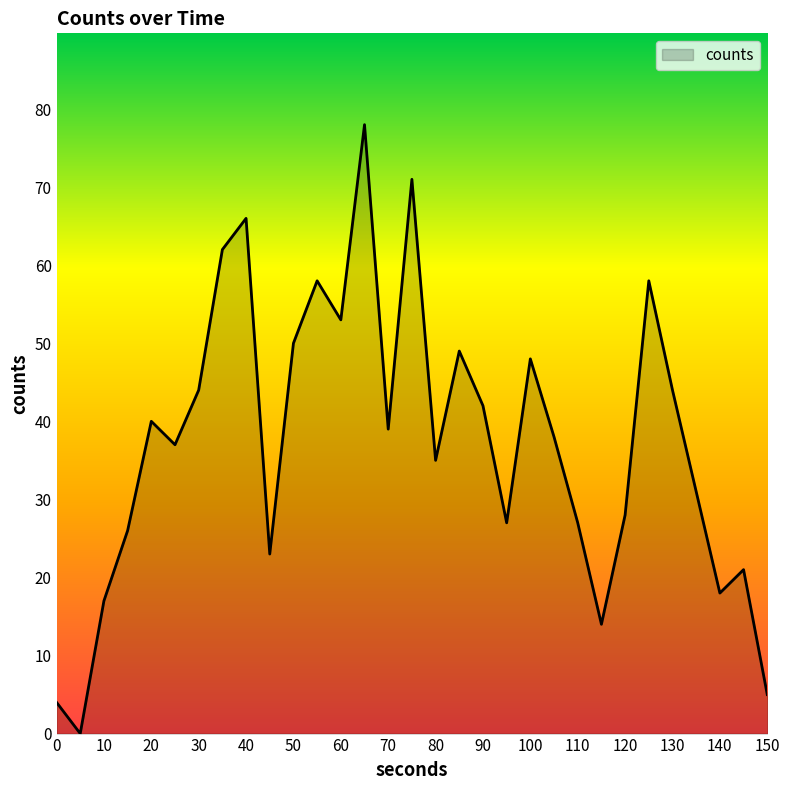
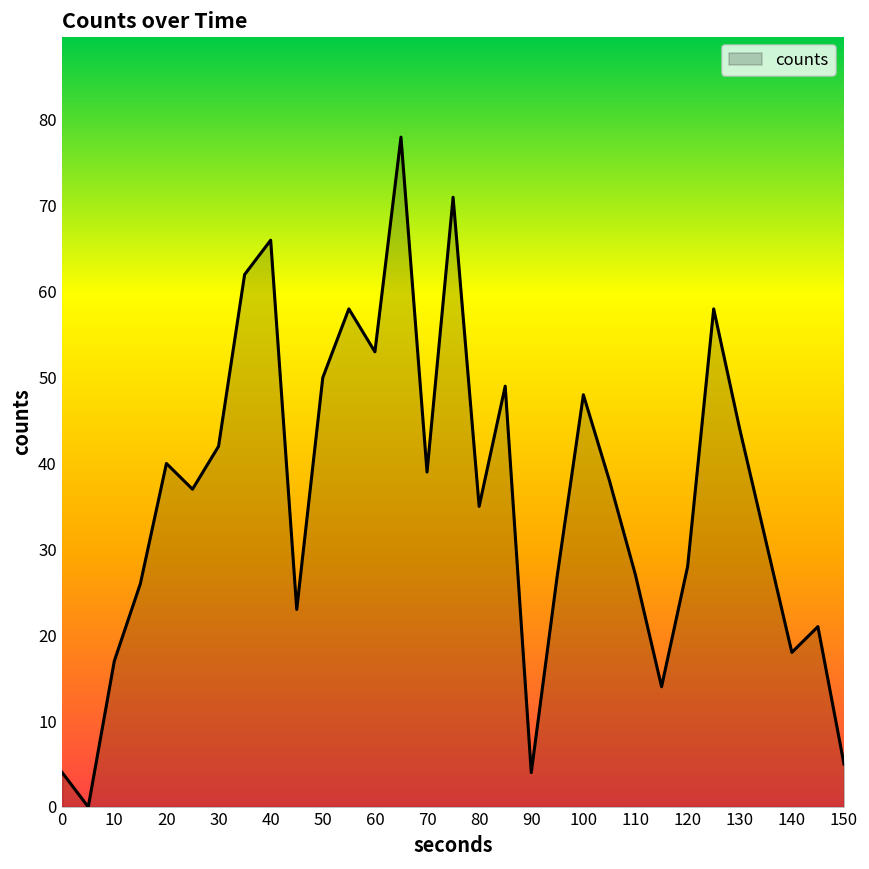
  {
    "0": 4,
    "10": 17,
    "20": 40,
-   "30": 44,
+   "30": 42,
    "40": 66,
    "50": 50,
    "60": 53,
    "70": 39,
    "80": 35,
-   "90": 42,
+   "90": 4,
    "100": 48,
    "110": 27,
    "120": 28,
    "130": 44,
    "140": 18,
    "150": 5
  }
